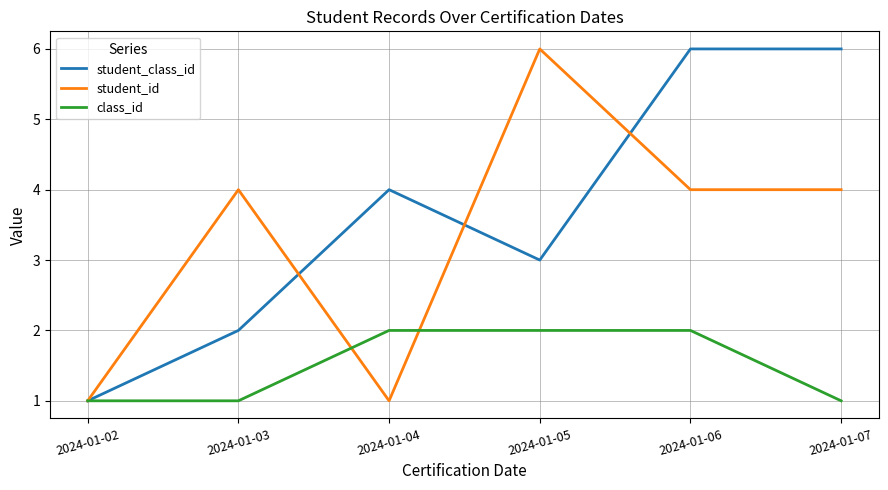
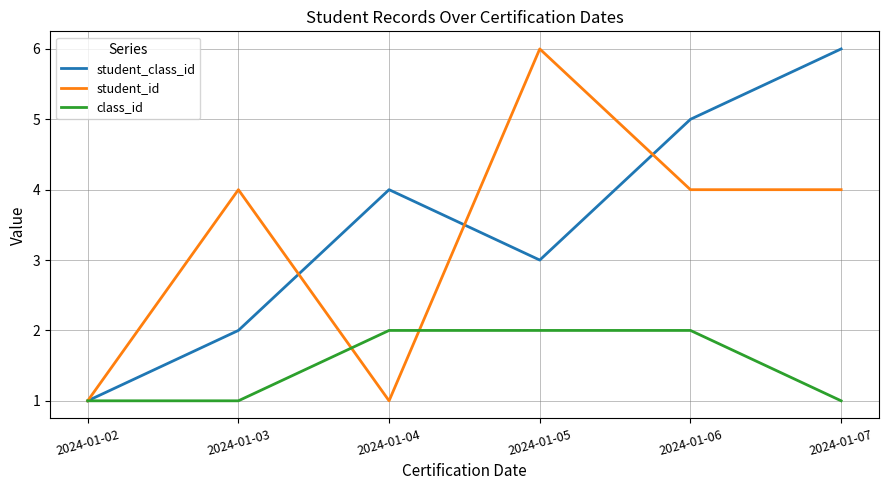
  {
    "student_class_id": {
      "2024-01-03": 2,
      "2024-01-04": 4,
      "2024-01-05": 3,
-     "2024-01-06": 6,
+     "2024-01-06": 5,
      "2024-01-07": 6
    },
    "student_id": {
      "2024-01-03": 4,
      "2024-01-04": 1,
      "2024-01-05": 6,
      "2024-01-06": 4,
      "2024-01-07": 4
    },
    "class_id": {
      "2024-01-03": 1,
      "2024-01-04": 2,
      "2024-01-05": 2,
      "2024-01-06": 2,
      "2024-01-07": 1
    }
  }
